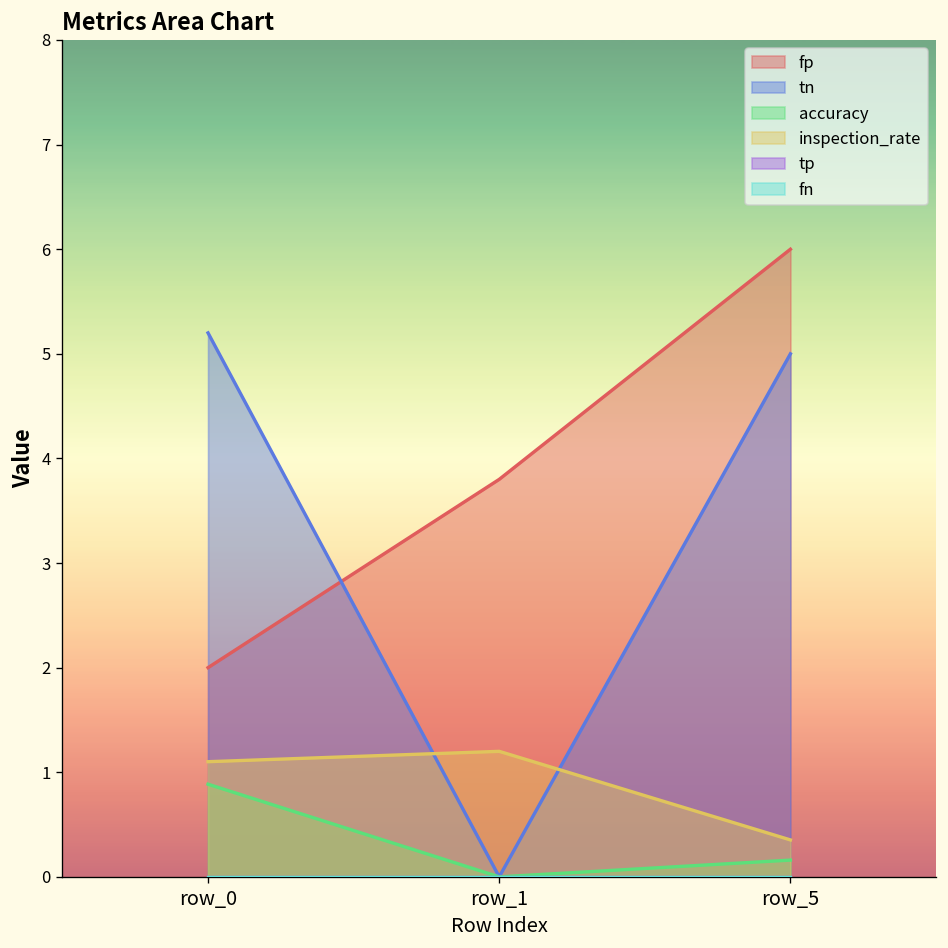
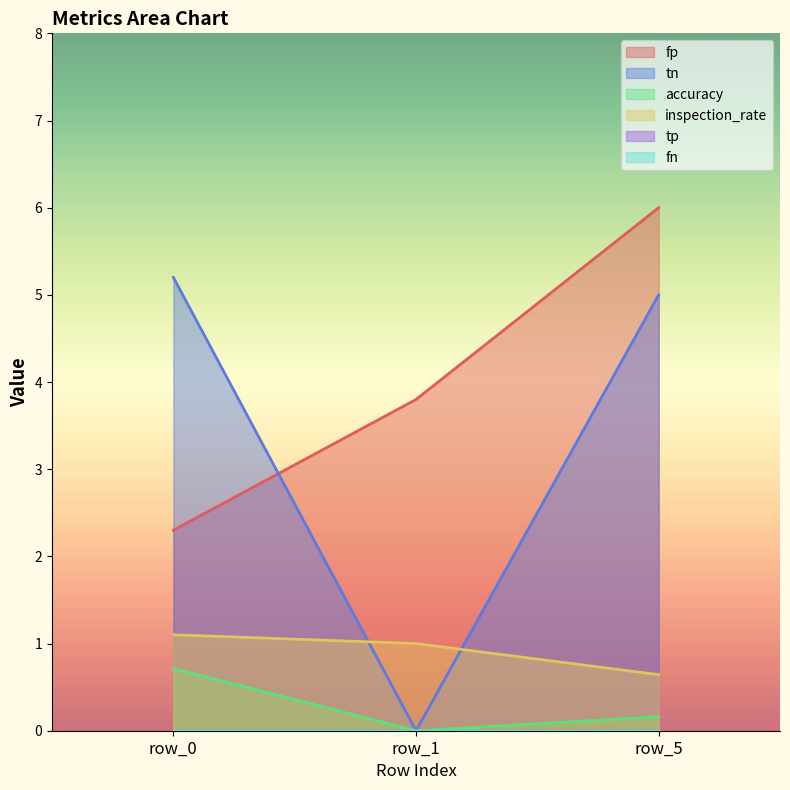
  {
    "fp": {
-     "row_0": 2.0,
+     "row_0": 2.3,
      "row_1": 3.8,
      "row_5": 6.0
    },
    "tn": {
      "row_0": 5.2,
      "row_5": 5.0
    },
    "accuracy": {
-     "row_0": 0.9,
+     "row_0": 0.7,
      "row_5": 0.2
    },
    "inspection_rate": {
      "row_0": 1.1,
-     "row_1": 1.2,
-     "row_5": 0.4
+     "row_1": 1.0,
+     "row_5": 0.6
    },
    "fn": {
      "row_0": 0.0,
      "row_5": 0.0
    }
  }
